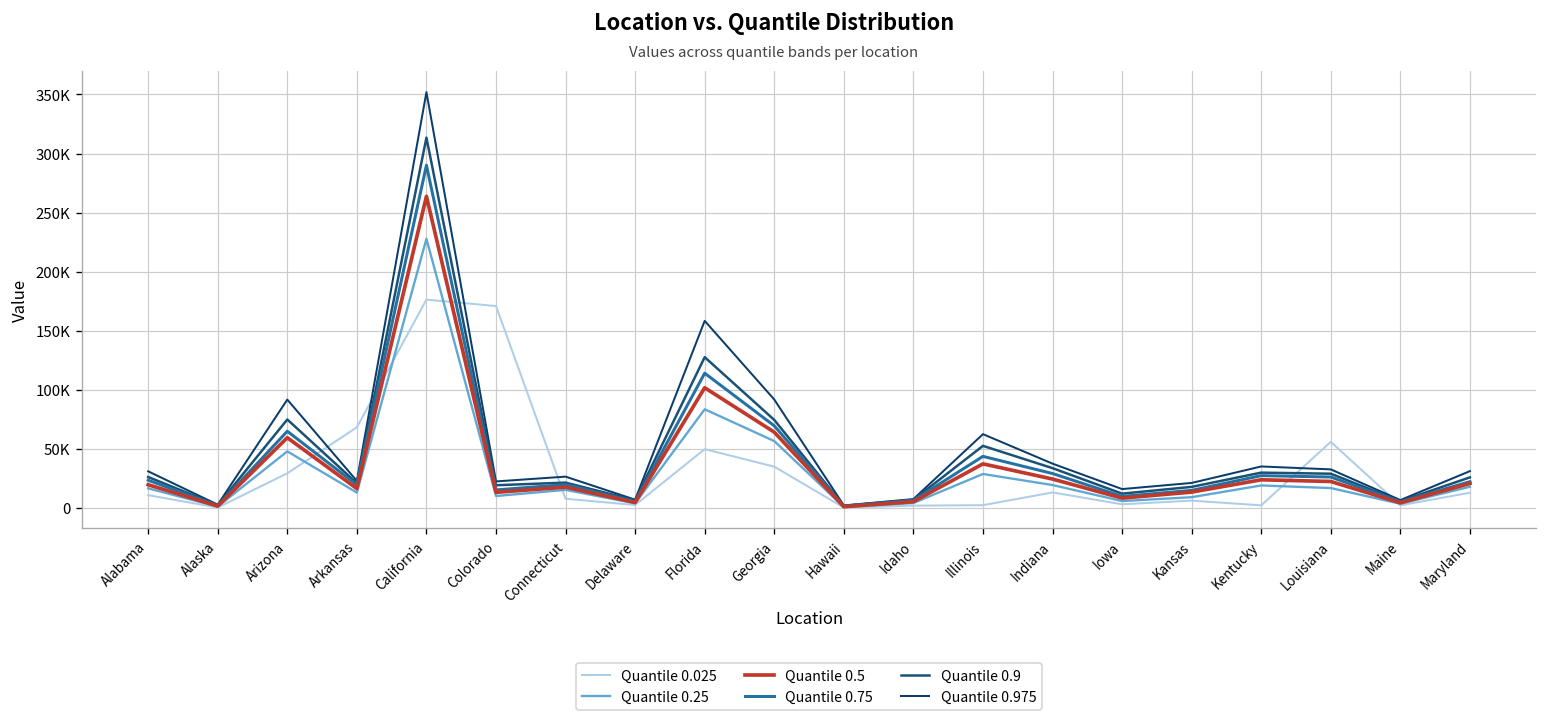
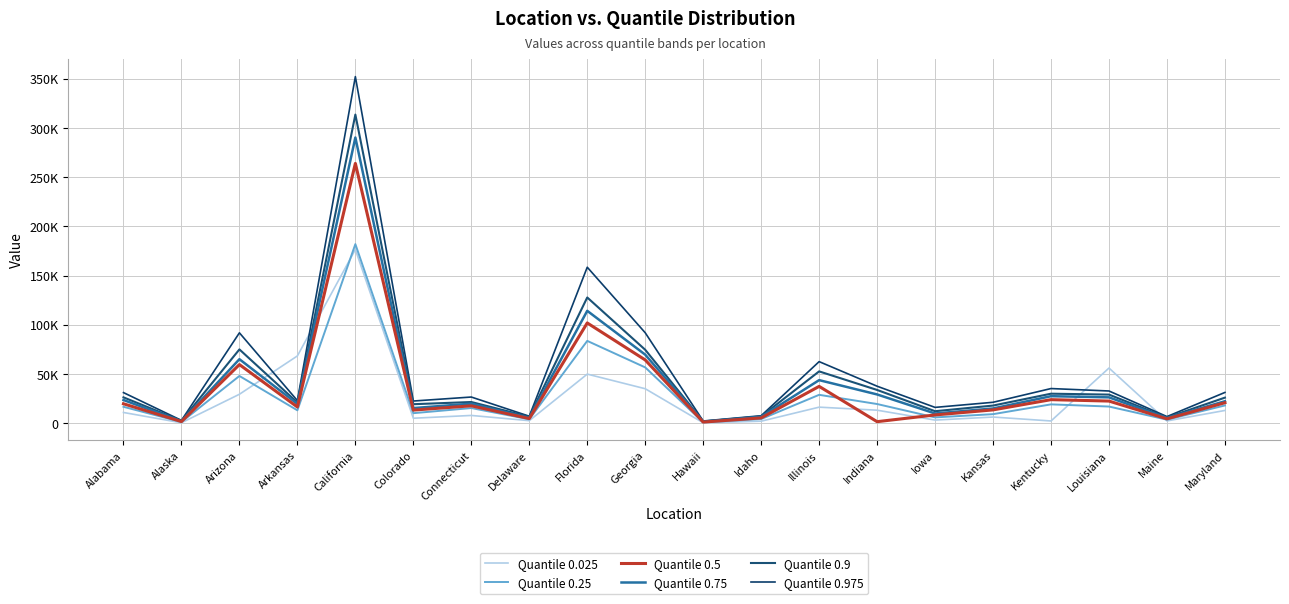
  {
    "Quantile 0.025": {
      "Alabama": 10000,
      "Arizona": 30000,
      "Arkansas": 70000,
      "California": 180000,
-     "Colorado": 170000,
+     "Colorado": 10000,
      "Connecticut": 10000,
      "Florida": 50000,
      "Georgia": 40000,
-     "Illinois": 0,
+     "Illinois": 20000,
      "Indiana": 10000,
      "Iowa": 0,
      "Kansas": 10000,
      "Kentucky": 0,
      "Louisiana": 60000,
      "Maryland": 10000
    },
    "Quantile 0.25": {
      "Alabama": 20000,
      "Arizona": 50000,
      "Arkansas": 10000,
-     "California": 230000,
+     "California": 180000,
      "Colorado": 10000,
      "Florida": 80000,
      "Georgia": 60000,
      "Illinois": 30000,
      "Indiana": 20000,
      "Kansas": 10000,
      "Kentucky": 20000,
      "Louisiana": 20000,
      "Maryland": 20000
    },
    "Quantile 0.5": {
      "Alabama": 20000,
      "Arizona": 60000,
      "Arkansas": 20000,
      "California": 260000,
      "Florida": 100000,
      "Georgia": 60000,
      "Illinois": 40000,
-     "Indiana": 20000,
+     "Indiana": 0,
      "Kentucky": 20000,
      "Louisiana": 20000
    }
  }
